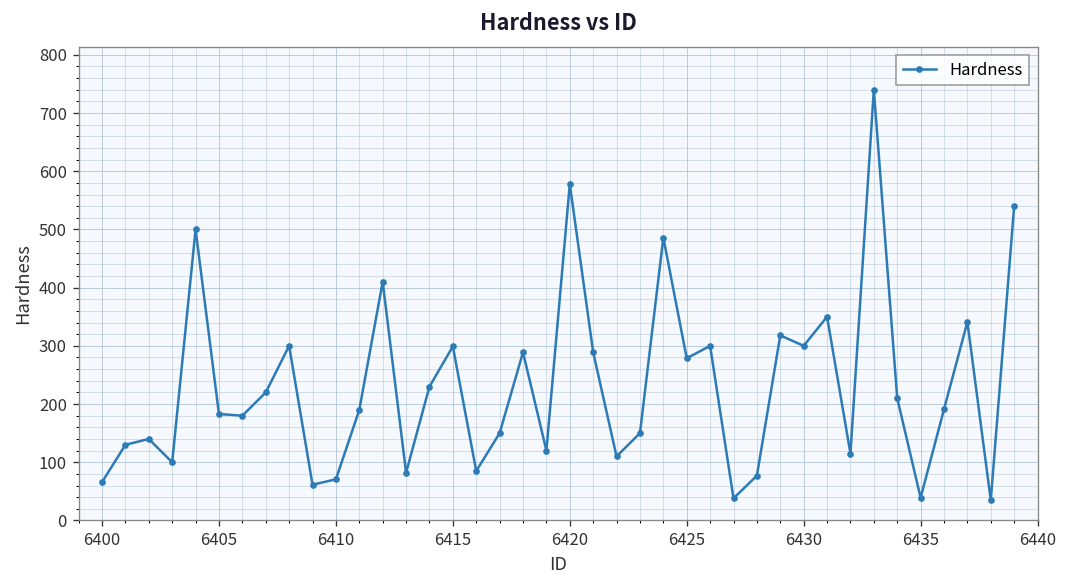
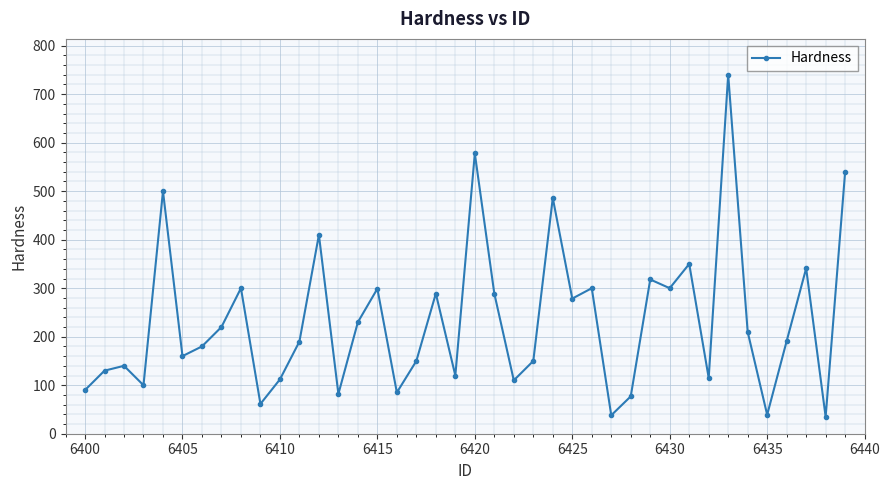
  {
-   "6400": 70,
-   "6405": 180,
-   "6410": 70,
+   "6400": 90,
+   "6405": 160,
+   "6410": 110,
    "6415": 300,
    "6420": 580,
    "6425": 280,
    "6430": 300,
    "6435": 40
  }
